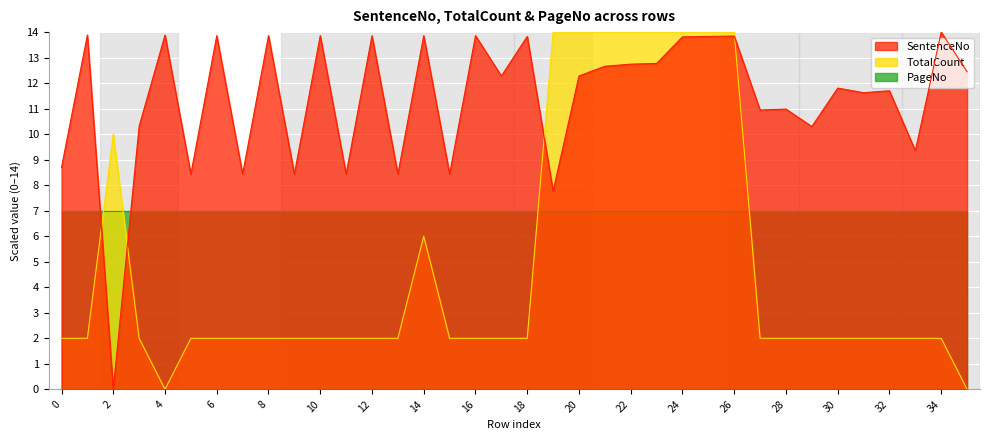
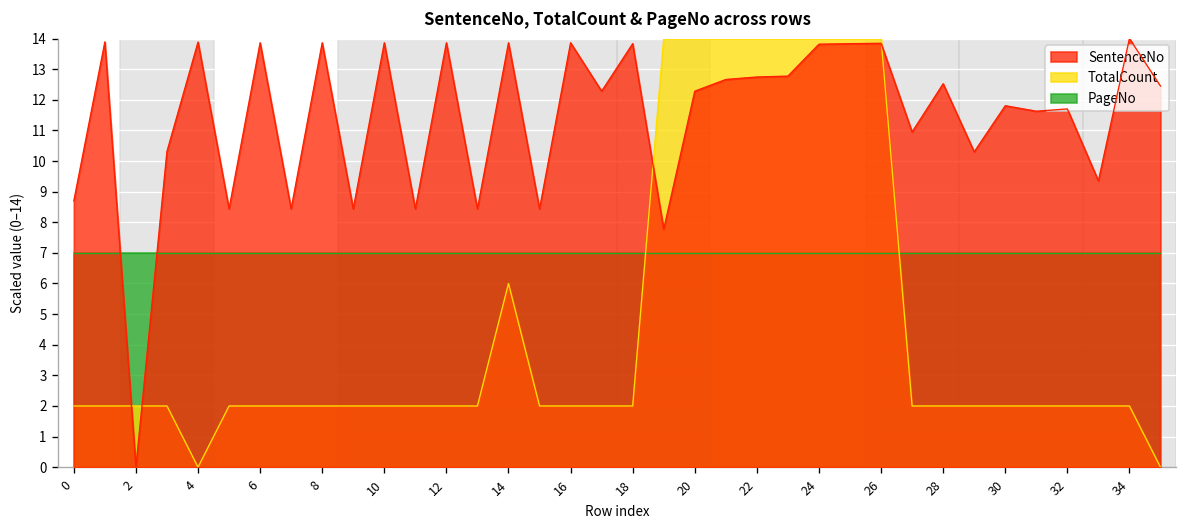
  {
    "PageNo": {
      "0": 7.0,
      "2": 7.0,
      "4": 7.0,
      "6": 7.0,
      "8": 7.0,
      "10": 7.0,
      "12": 7.0,
      "14": 7.0,
      "16": 7.0,
      "18": 7.0,
      "20": 7.0,
      "22": 7.0,
      "24": 7.0,
      "26": 7.0,
      "28": 7.0,
      "30": 7.0,
      "32": 7.0,
      "34": 7.0
    },
    "TotalCount": {
      "0": 2.0,
-     "2": 10.0,
+     "2": 2.0,
      "4": 0.0,
      "6": 2.0,
      "8": 2.0,
      "10": 2.0,
      "12": 2.0,
      "14": 6.0,
      "16": 2.0,
      "18": 2.0,
      "20": 14.0,
      "22": 14.0,
      "24": 14.0,
      "26": 14.0,
      "28": 2.0,
      "30": 2.0,
      "32": 2.0,
      "34": 2.0
    },
    "SentenceNo": {
      "0": 8.7,
      "2": 0.0,
      "4": 13.9,
      "6": 13.9,
      "8": 13.9,
      "10": 13.9,
      "12": 13.9,
      "14": 13.9,
      "16": 13.9,
      "18": 13.8,
      "20": 12.3,
      "22": 12.7,
      "24": 13.8,
      "26": 13.8,
-     "28": 11.0,
+     "28": 12.5,
      "30": 11.8,
      "32": 11.7,
      "34": 14.0
    }
  }
